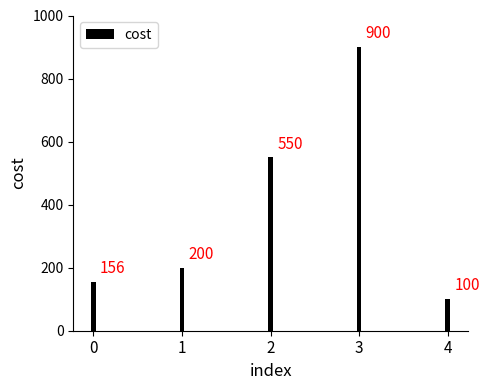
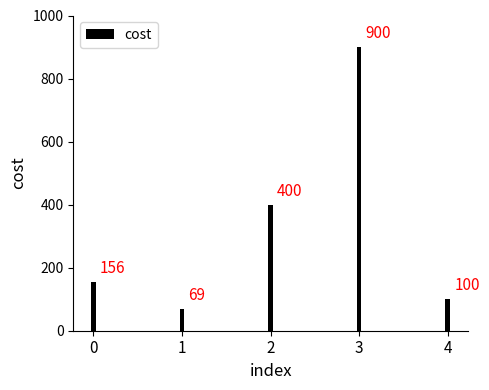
  {
    "0": 156,
-   "1": 200,
-   "2": 550,
+   "1": 69,
+   "2": 400,
    "3": 900,
    "4": 100
  }
